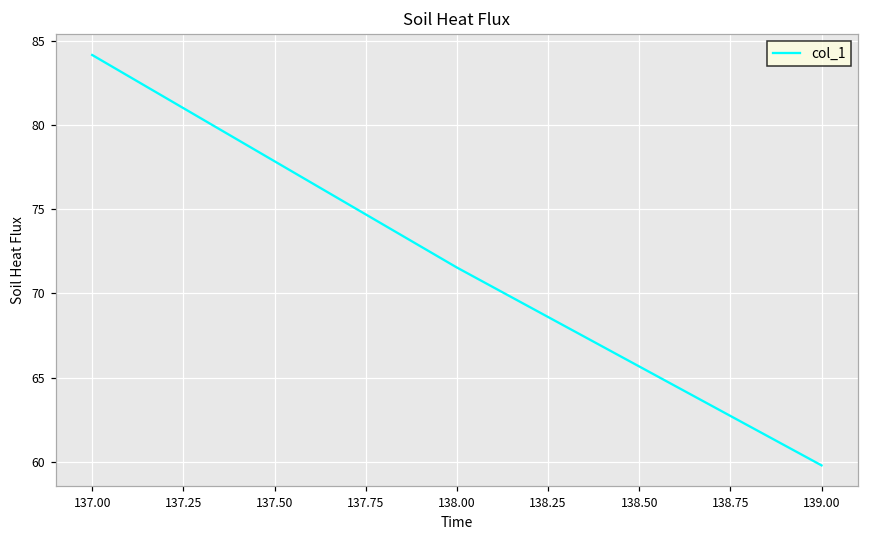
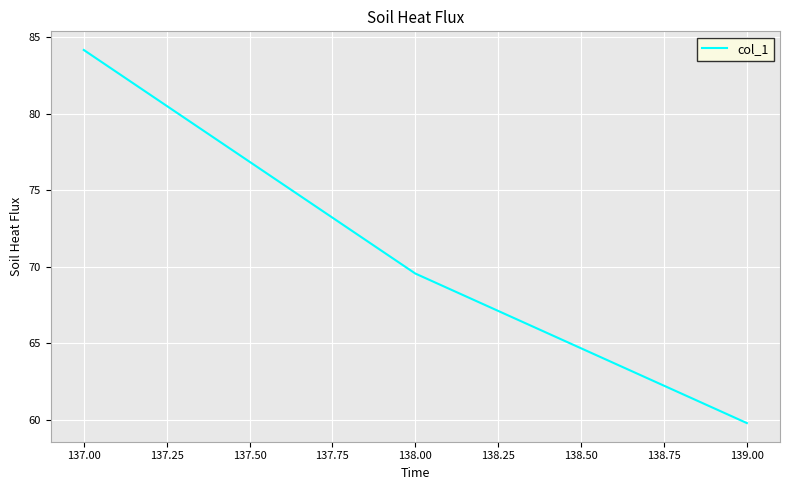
  {
    "137.00": 84.2,
-   "138.00": 71.5,
+   "138.00": 69.6,
    "139.00": 59.8
  }
